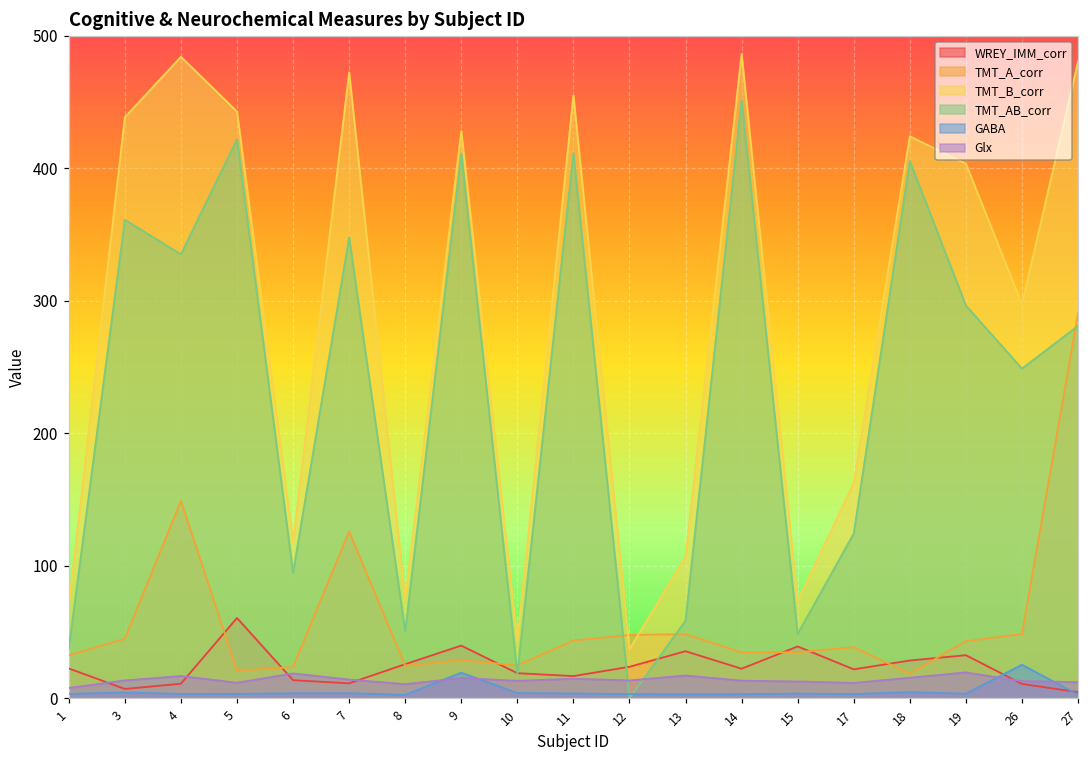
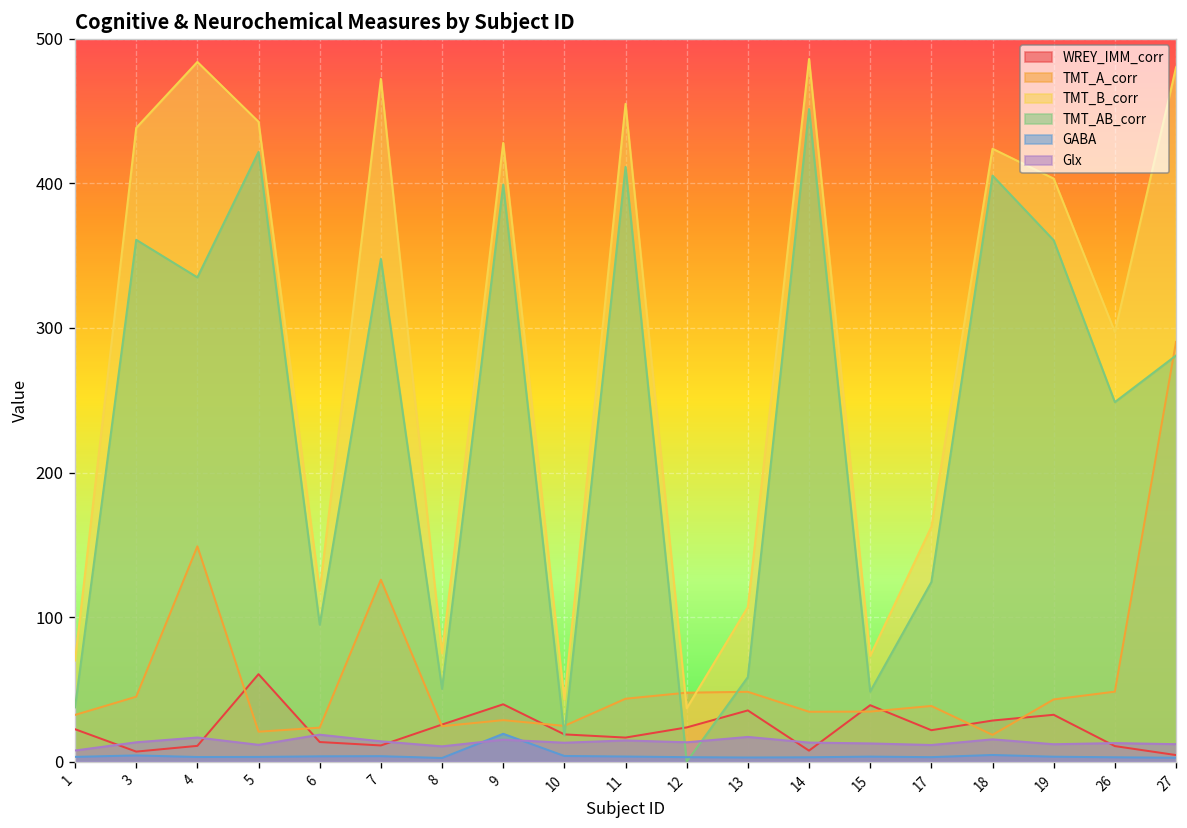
  {
    "WREY_IMM_corr": {
      "1": 23,
      "3": 7,
      "4": 11,
      "5": 61,
      "6": 14,
      "7": 11,
      "9": 40,
      "12": 24,
      "13": 36,
-     "14": 22,
+     "14": 8,
      "15": 39,
      "17": 22,
      "18": 29,
      "19": 33
    },
    "TMT_AB_corr": {
      "1": 38,
      "3": 361,
      "4": 335,
      "5": 422,
      "6": 95,
      "7": 348,
      "8": 50,
-     "9": 411,
+     "9": 399,
      "11": 411,
      "12": 0,
      "13": 59,
      "14": 451,
      "15": 49,
      "17": 124,
      "18": 405,
-     "19": 296,
+     "19": 361,
      "26": 249,
      "27": 281
    },
    "GABA": {
      "1": 3,
      "3": 4,
      "4": 3,
      "5": 3,
      "6": 4,
      "7": 4,
      "8": 3,
      "9": 19,
      "10": 4,
      "11": 4,
      "12": 3,
      "13": 3,
      "14": 3,
      "15": 4,
      "17": 3,
      "18": 5,
      "19": 4,
-     "26": 25
+     "26": 3
    },
    "Glx": {
      "1": 8,
      "3": 13,
      "4": 17,
      "5": 12,
      "6": 19,
      "7": 14,
      "8": 11,
      "9": 15,
      "10": 13,
      "12": 13,
      "13": 17,
      "14": 13,
      "15": 13,
      "17": 12,
      "18": 16,
-     "19": 20,
+     "19": 12,
      "27": 12
    }
  }
